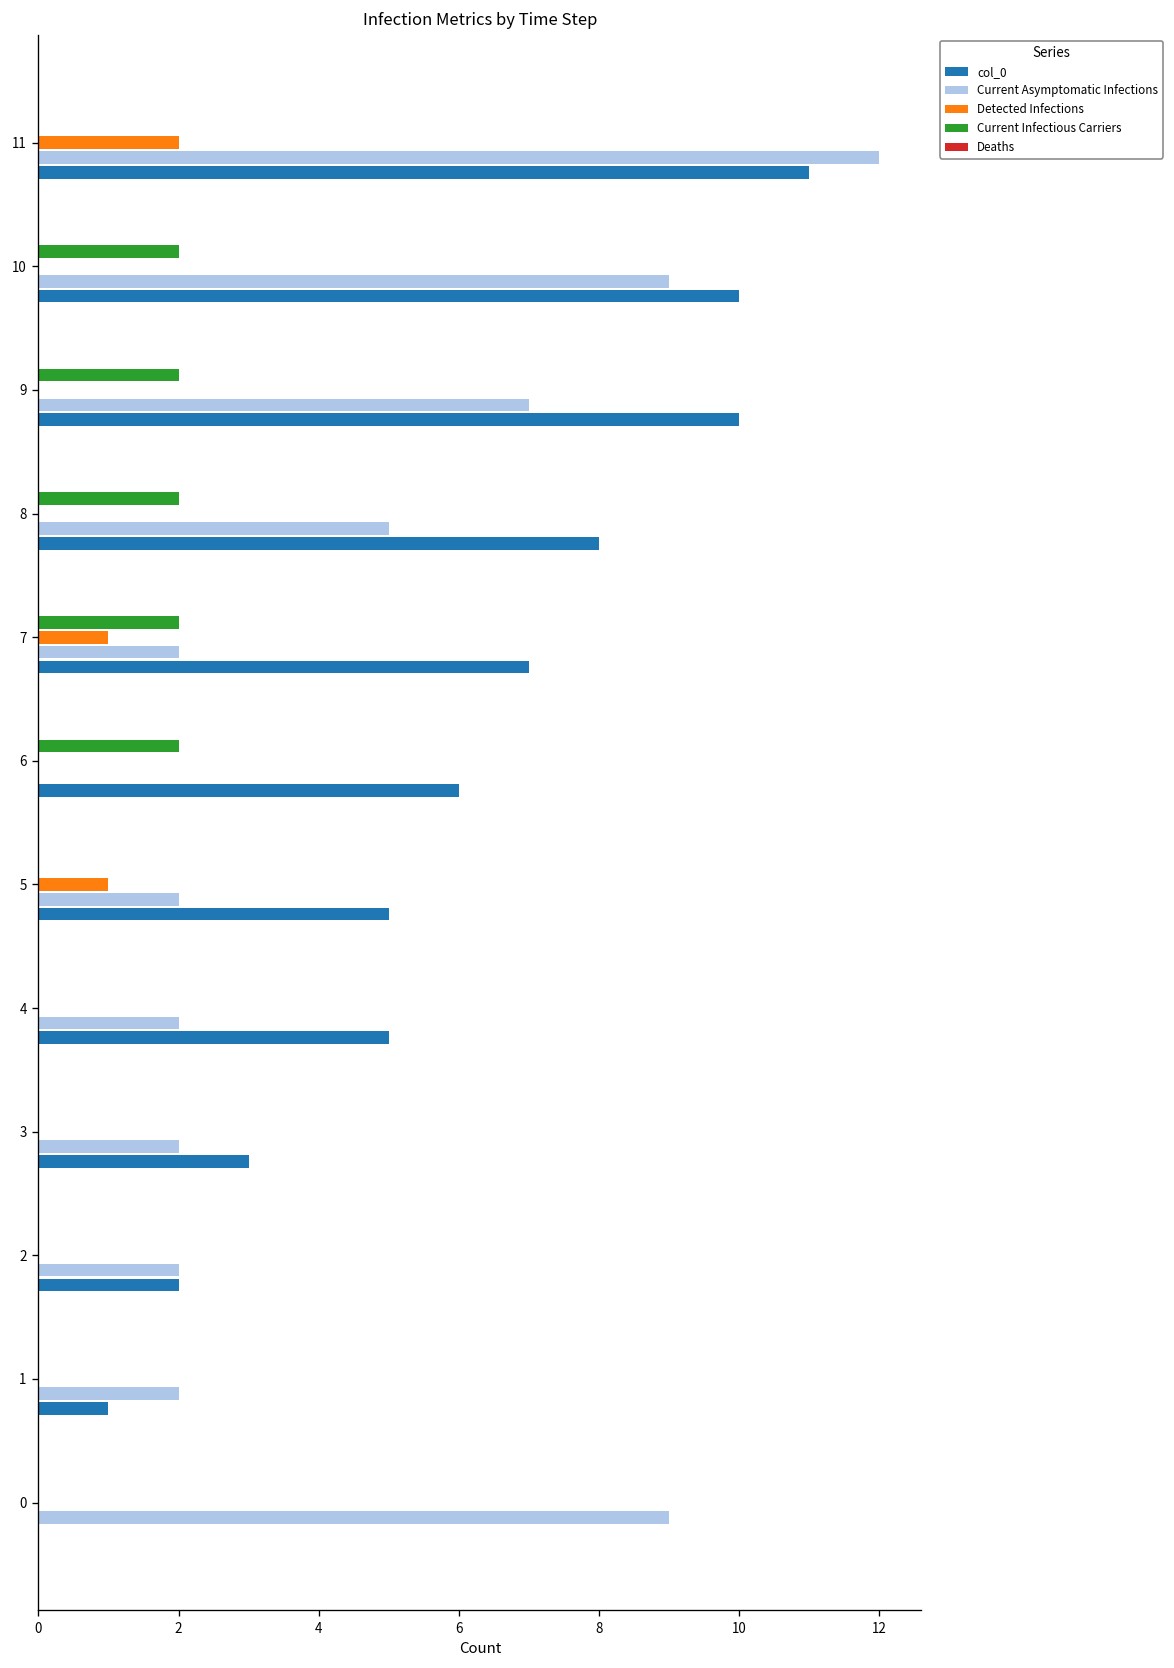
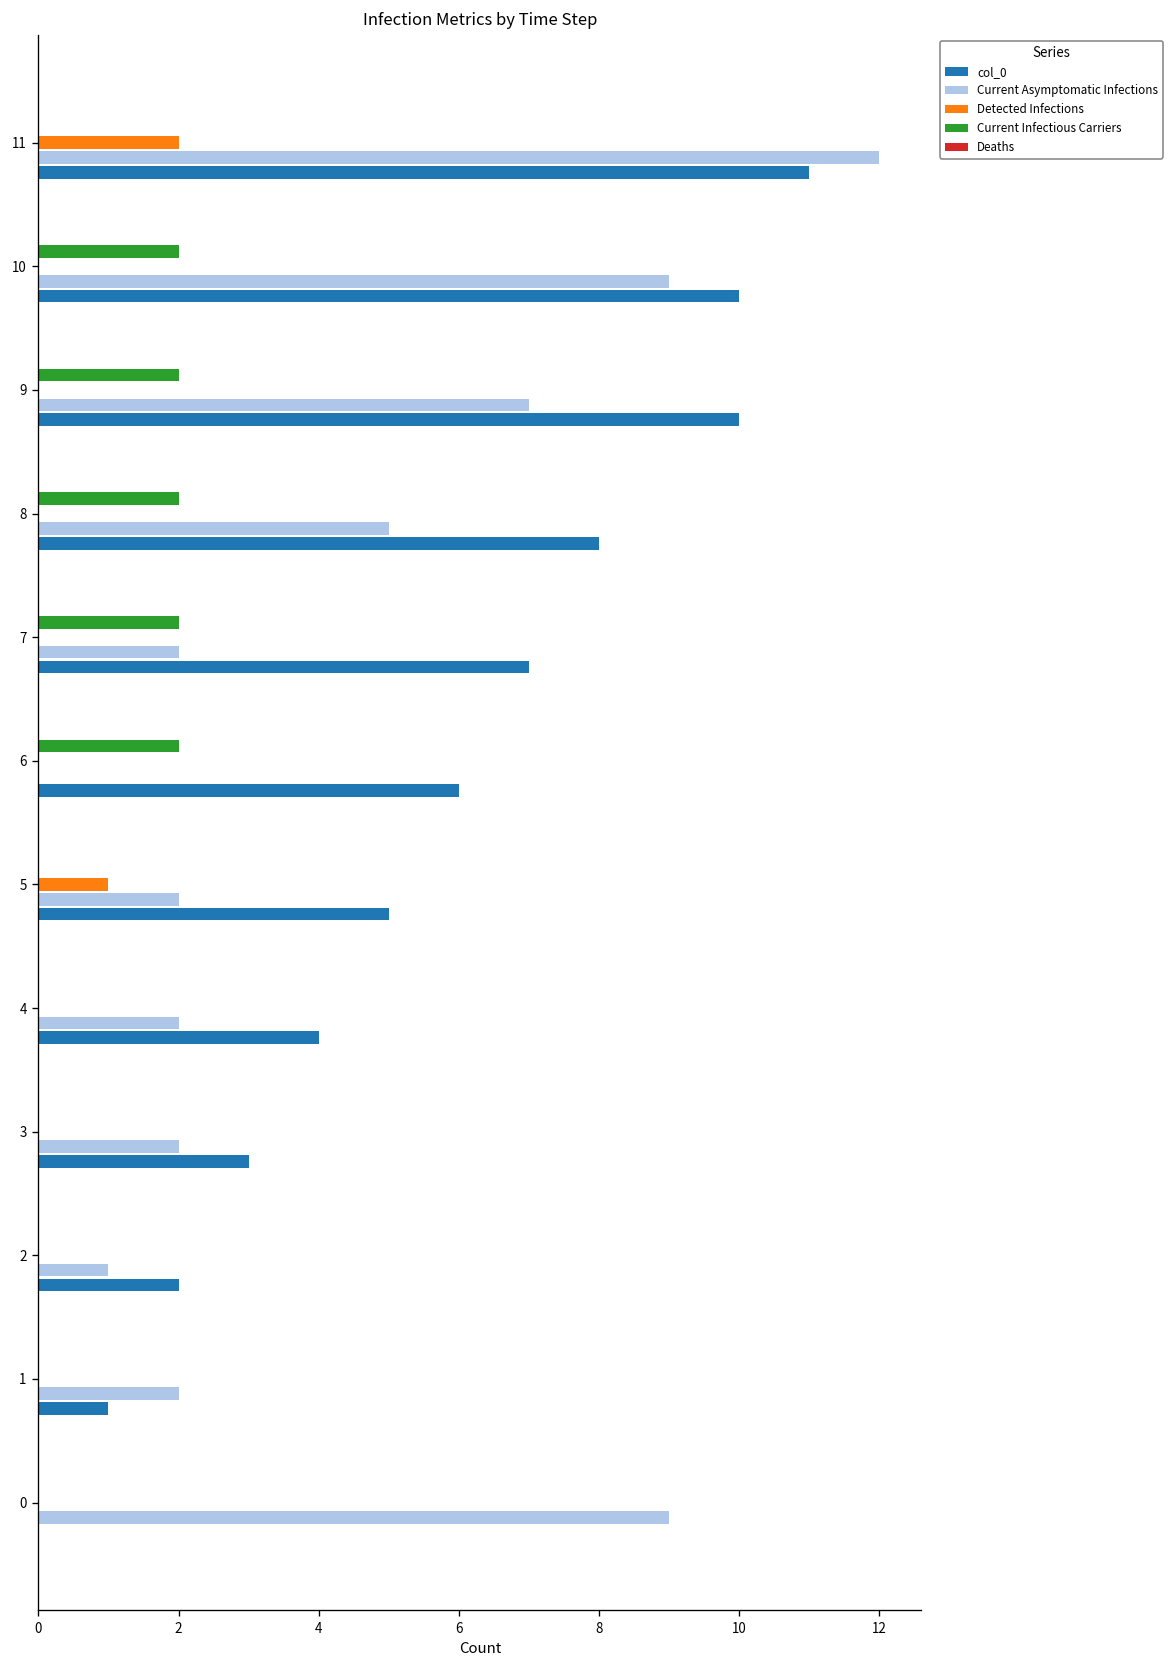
  {
    "col_0": {
      "11": 11,
      "10": 10,
      "9": 10,
      "8": 8,
      "7": 7,
      "6": 6,
      "5": 5,
-     "4": 5,
+     "4": 4,
      "3": 3,
      "2": 2,
      "1": 1,
      "0": 0
    },
    "Current Asymptomatic Infections": {
      "11": 12,
      "10": 9,
      "9": 7,
      "8": 5,
      "7": 2,
      "6": 0,
      "5": 2,
      "4": 2,
      "3": 2,
-     "2": 2,
+     "2": 1,
      "1": 2,
      "0": 9
    },
    "Detected Infections": {
      "11": 2,
      "10": 0,
      "9": 0,
      "8": 0,
-     "7": 1,
+     "7": 0,
      "6": 0,
      "5": 1,
      "4": 0,
      "3": 0,
      "2": 0,
      "1": 0,
      "0": 0
    },
    "Current Infectious Carriers": {
      "11": 0,
      "10": 2,
      "9": 2,
      "8": 2,
      "7": 2,
      "6": 2,
      "5": 0,
      "4": 0,
      "3": 0,
      "2": 0,
      "1": 0,
      "0": 0
    },
    "Deaths": {
      "11": 0,
      "10": 0,
      "9": 0,
      "8": 0,
      "7": 0,
      "6": 0,
      "5": 0,
      "4": 0,
      "3": 0,
      "2": 0,
      "1": 0,
      "0": 0
    }
  }
